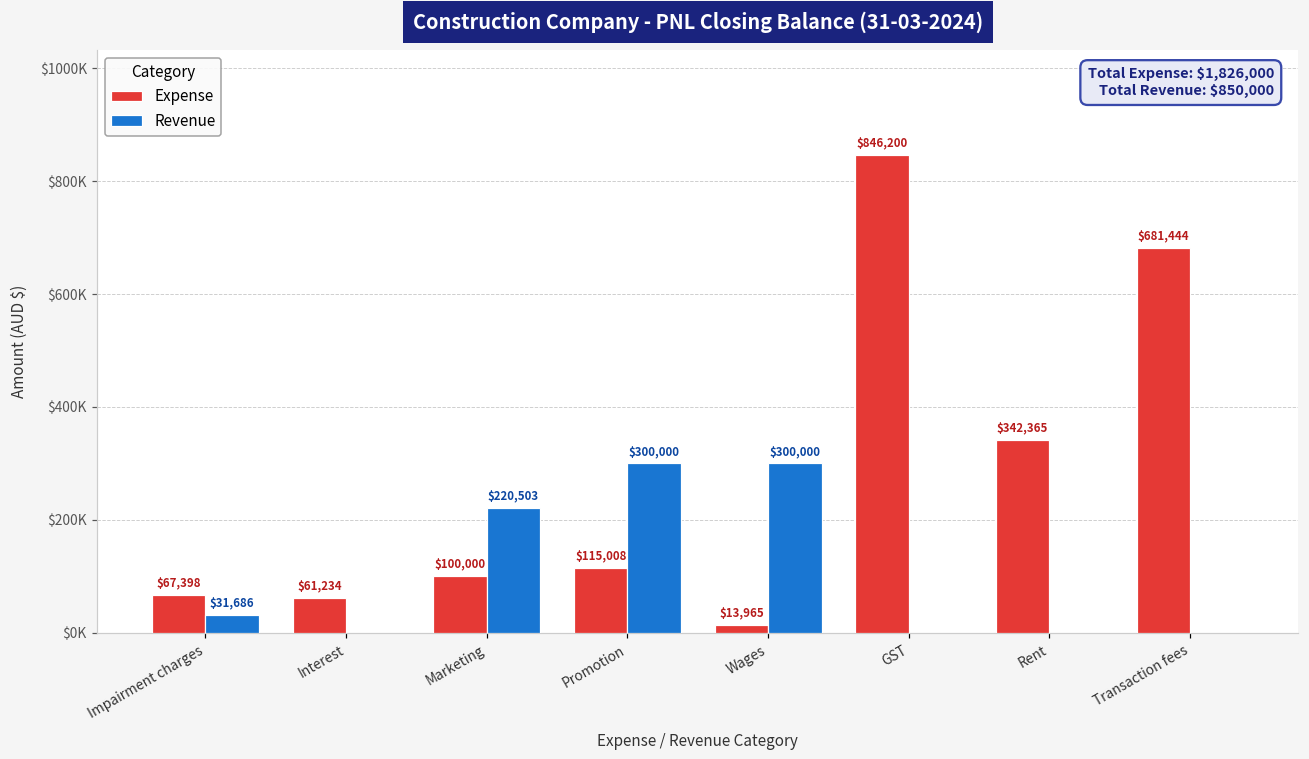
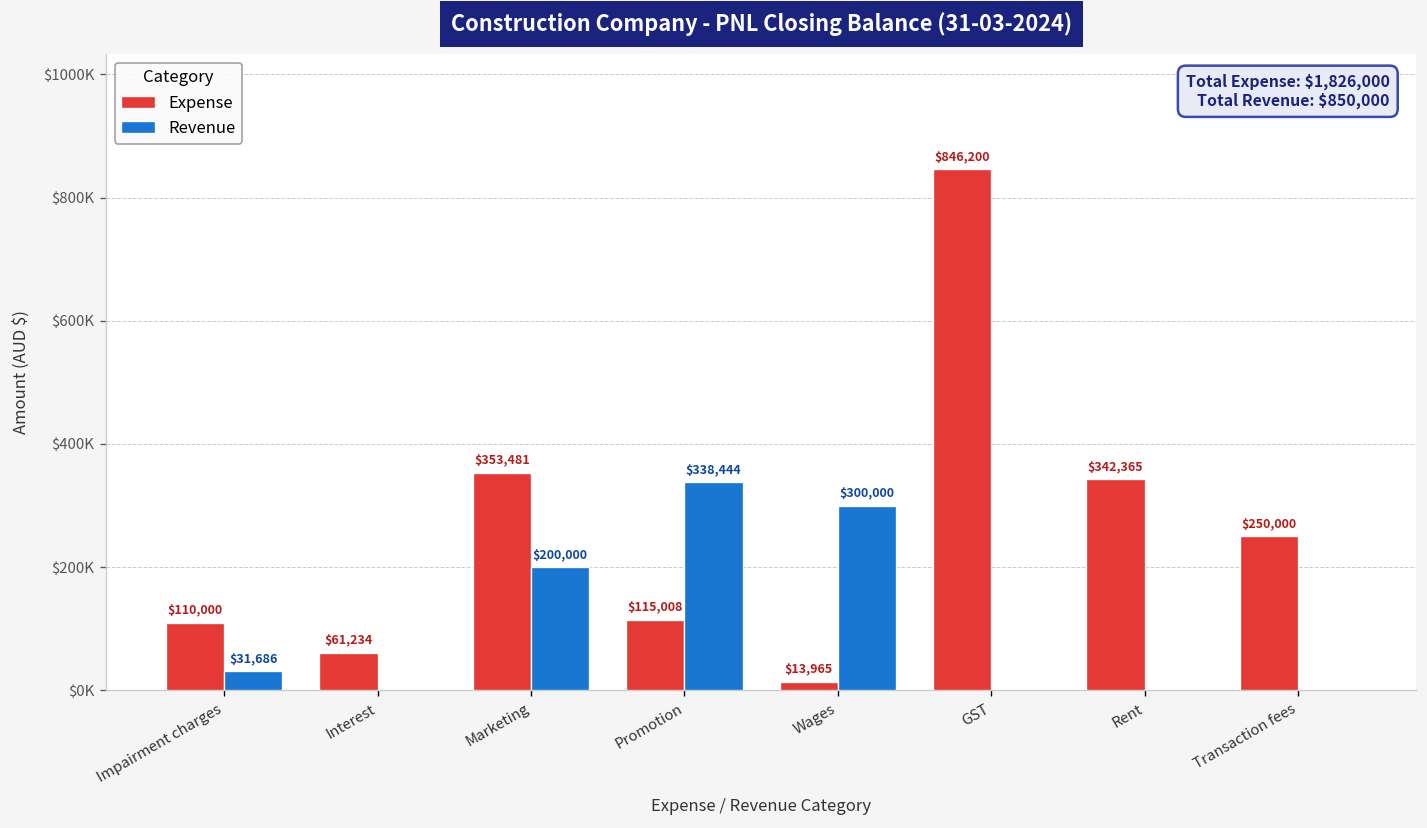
  {
    "Expense": {
-     "Impairment charges": "$67,398",
+     "Impairment charges": "$110,000",
      "Interest": "$61,234",
-     "Marketing": "$100,000",
+     "Marketing": "$353,481",
      "Promotion": "$115,008",
      "Wages": "$13,965",
      "GST": "$846,200",
      "Rent": "$342,365",
-     "Transaction fees": "$681,444"
+     "Transaction fees": "$250,000"
    },
    "Revenue": {
      "Impairment charges": "$31,686",
-     "Marketing": "$220,503",
-     "Promotion": "$300,000",
+     "Marketing": "$200,000",
+     "Promotion": "$338,444",
      "Wages": "$300,000"
    }
  }
